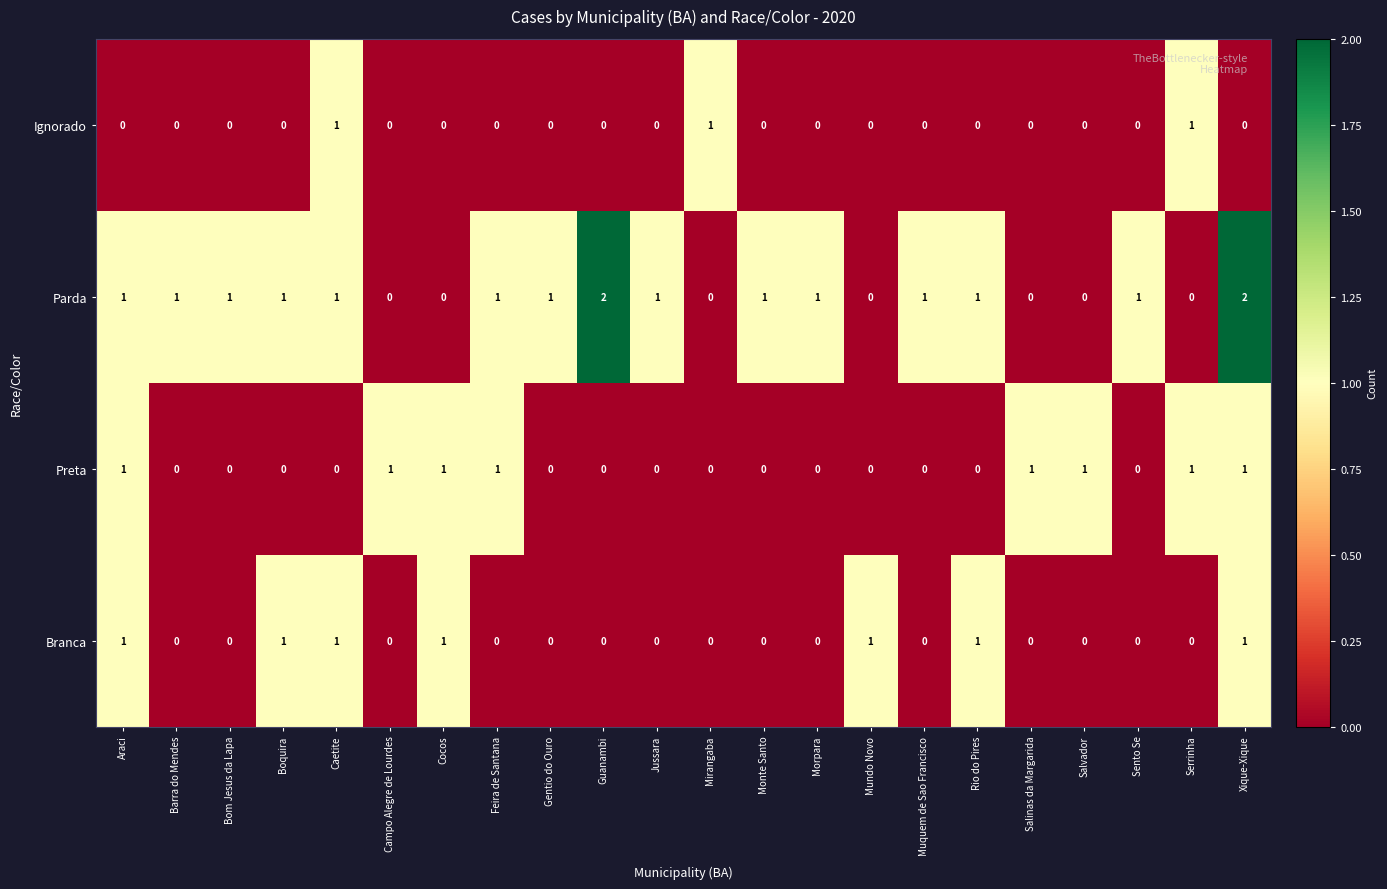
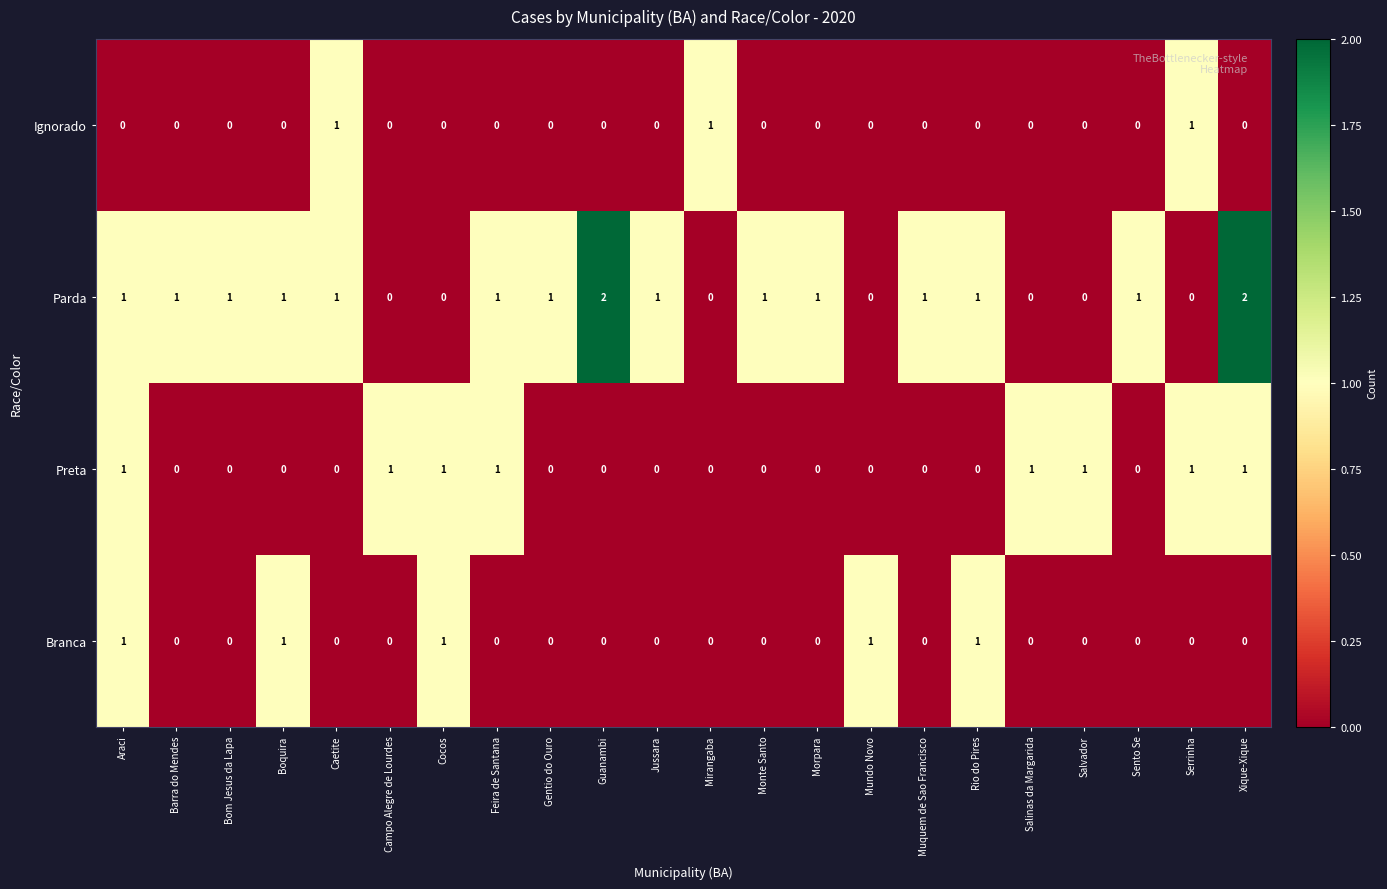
  {
    "Ignorado": {
      "Araci": 0,
      "Barra do Mendes": 0,
      "Bom Jesus da Lapa": 0,
      "Boquira": 0,
      "Caetite": 1,
      "Campo Alegre de Lourdes": 0,
      "Cocos": 0,
      "Feira de Santana": 0,
      "Gentio do Ouro": 0,
      "Guanambi": 0,
      "Jussara": 0,
      "Mirangaba": 1,
      "Monte Santo": 0,
      "Morpara": 0,
      "Mundo Novo": 0,
      "Muquem de Sao Francisco": 0,
      "Rio do Pires": 0,
      "Salinas da Margarida": 0,
      "Salvador": 0,
      "Sento Se": 0,
      "Xique-Xique": 0
    },
    "Parda": {
      "Araci": 1,
      "Barra do Mendes": 1,
      "Bom Jesus da Lapa": 1,
      "Boquira": 1,
      "Caetite": 1,
      "Campo Alegre de Lourdes": 0,
      "Cocos": 0,
      "Feira de Santana": 1,
      "Gentio do Ouro": 1,
      "Guanambi": 2,
      "Jussara": 1,
      "Mirangaba": 0,
      "Monte Santo": 1,
      "Morpara": 1,
      "Mundo Novo": 0,
      "Muquem de Sao Francisco": 1,
      "Rio do Pires": 1,
      "Salinas da Margarida": 0,
      "Salvador": 0,
      "Sento Se": 1,
      "Serrinha": 0,
      "Xique-Xique": 2
    },
    "Preta": {
      "Araci": 1,
      "Barra do Mendes": 0,
      "Bom Jesus da Lapa": 0,
      "Boquira": 0,
      "Caetite": 0,
      "Campo Alegre de Lourdes": 1,
      "Cocos": 1,
      "Feira de Santana": 1,
      "Gentio do Ouro": 0,
      "Guanambi": 0,
      "Jussara": 0,
      "Mirangaba": 0,
      "Monte Santo": 0,
      "Morpara": 0,
      "Mundo Novo": 0,
      "Muquem de Sao Francisco": 0,
      "Rio do Pires": 0,
      "Salinas da Margarida": 1,
      "Salvador": 1,
      "Sento Se": 0,
      "Serrinha": 1,
      "Xique-Xique": 1
    },
    "Branca": {
      "Araci": 1,
      "Barra do Mendes": 0,
      "Bom Jesus da Lapa": 0,
      "Boquira": 1,
-     "Caetite": 1,
+     "Caetite": 0,
      "Campo Alegre de Lourdes": 0,
      "Cocos": 1,
      "Feira de Santana": 0,
      "Gentio do Ouro": 0,
      "Guanambi": 0,
      "Jussara": 0,
      "Mirangaba": 0,
      "Monte Santo": 0,
      "Morpara": 0,
      "Mundo Novo": 1,
      "Muquem de Sao Francisco": 0,
      "Rio do Pires": 1,
      "Salinas da Margarida": 0,
      "Salvador": 0,
      "Sento Se": 0,
      "Serrinha": 0,
-     "Xique-Xique": 1
+     "Xique-Xique": 0
    }
  }
